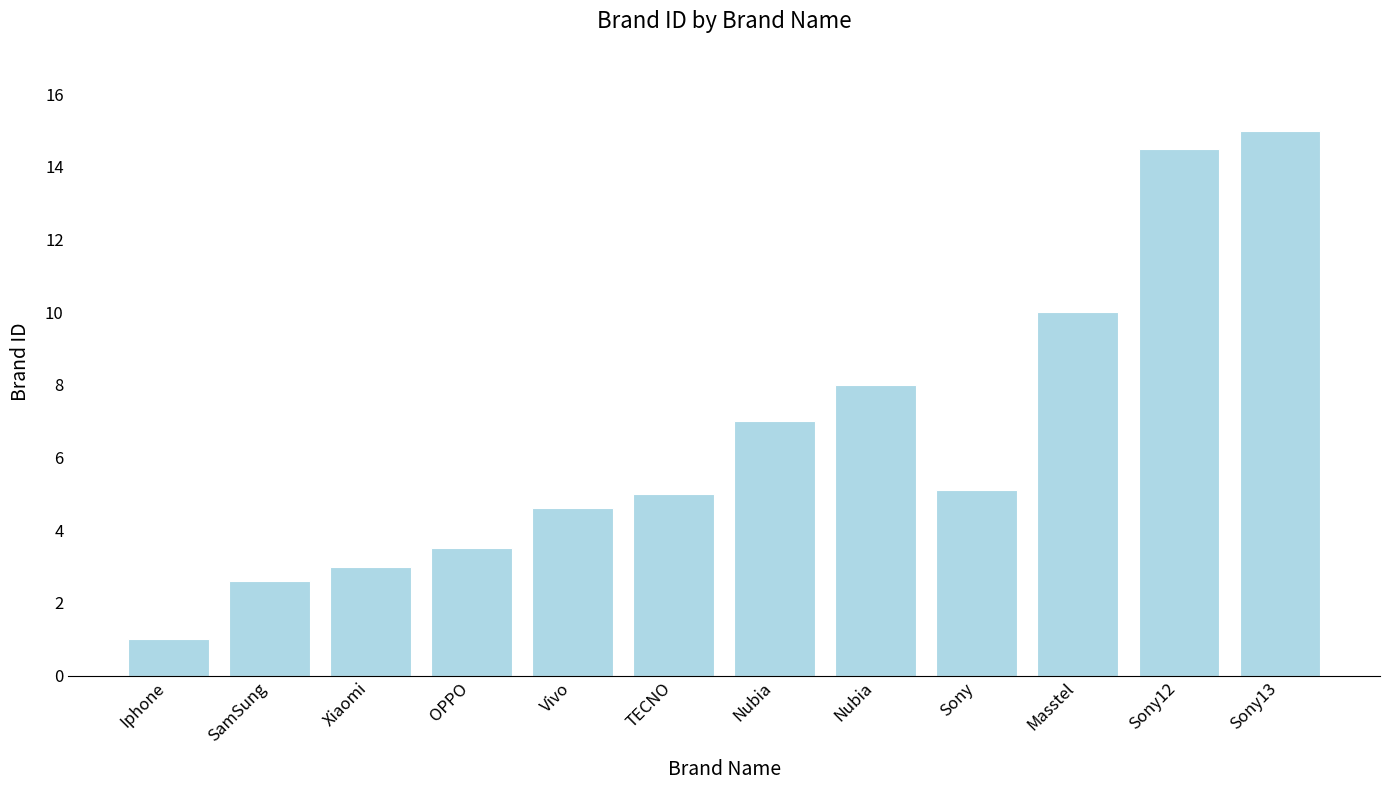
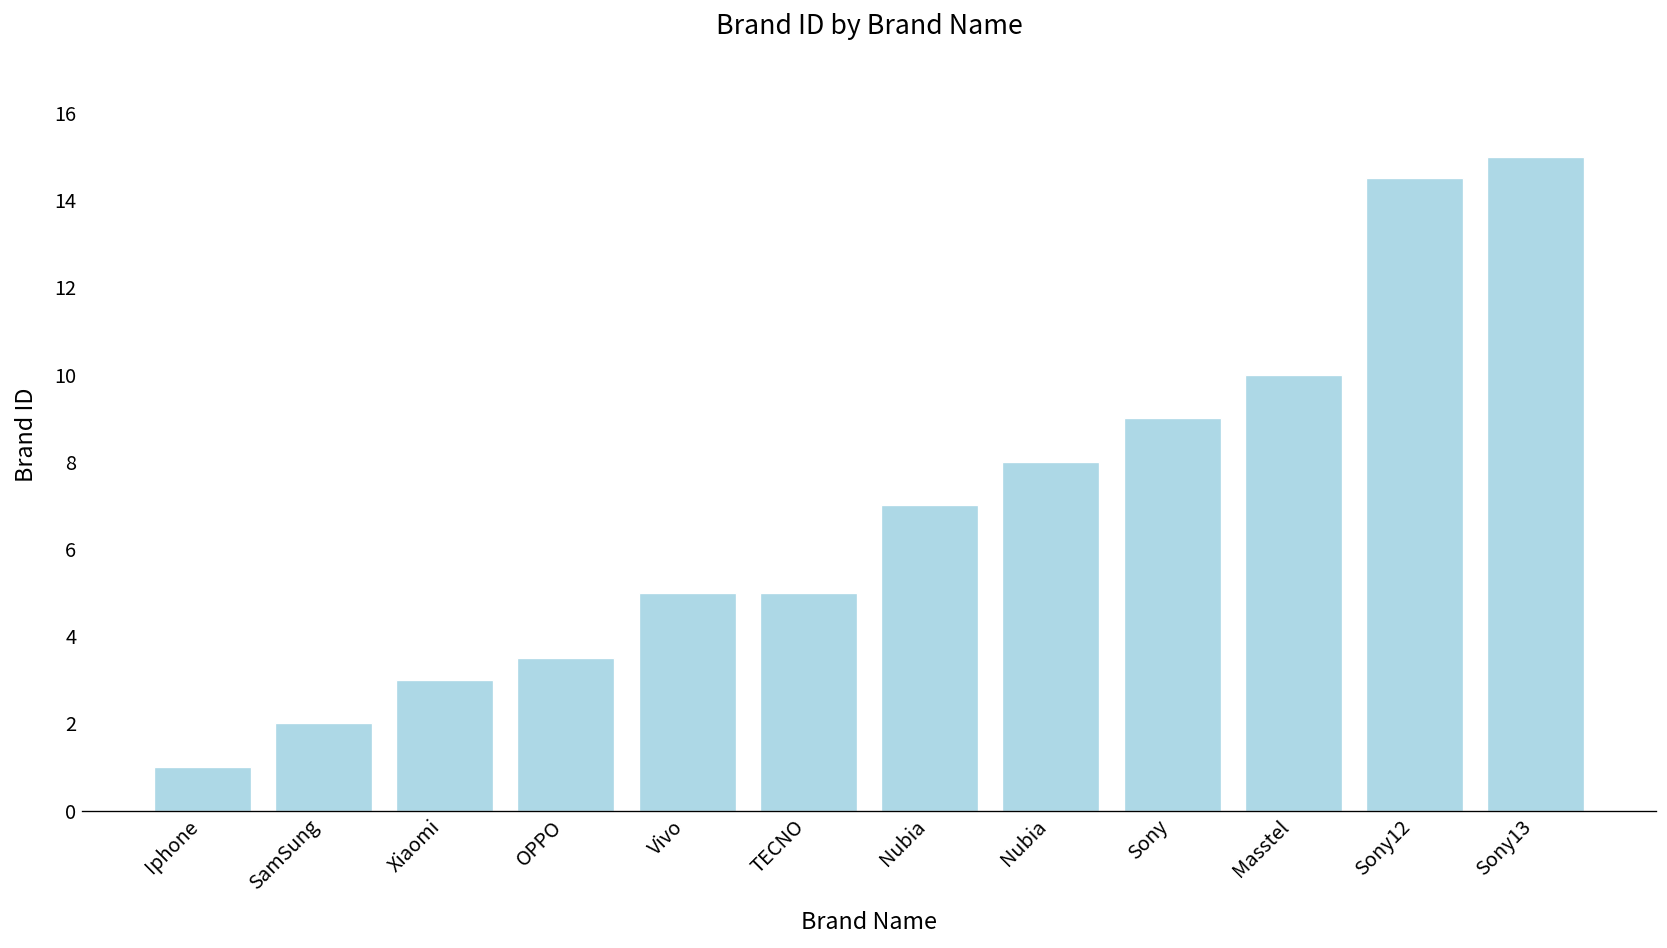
  {
    "Iphone": 1.0,
-   "SamSung": 2.6,
+   "SamSung": 2.0,
    "Xiaomi": 3.0,
    "OPPO": 3.5,
-   "Vivo": 4.6,
+   "Vivo": 5.0,
    "TECNO": 5.0,
-   "Sony": 5.1,
+   "Sony": 9.0,
    "Masstel": 10.0,
    "Sony12": 14.5,
    "Sony13": 15.0
  }
